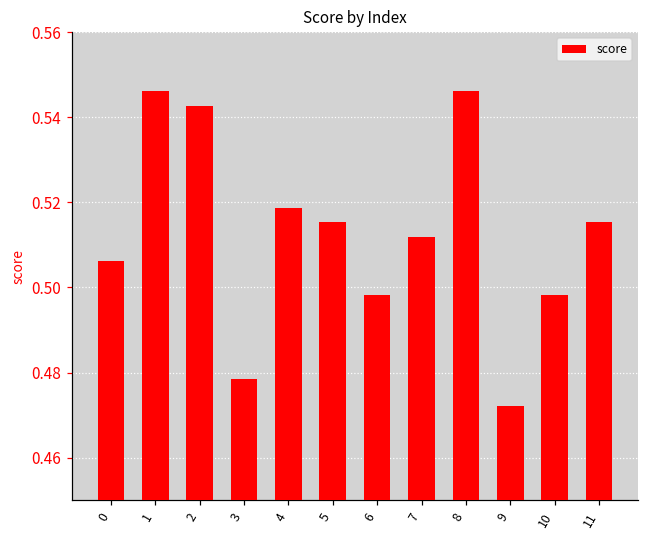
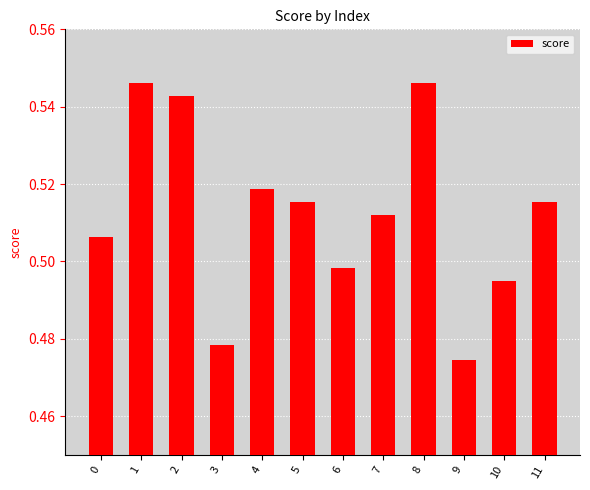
  {
    "0": 0.506,
    "1": 0.546,
    "2": 0.543,
    "3": 0.478,
    "4": 0.519,
    "5": 0.515,
    "6": 0.498,
    "7": 0.512,
    "8": 0.546,
-   "9": 0.472,
-   "10": 0.498,
+   "9": 0.474,
+   "10": 0.495,
    "11": 0.515
  }
